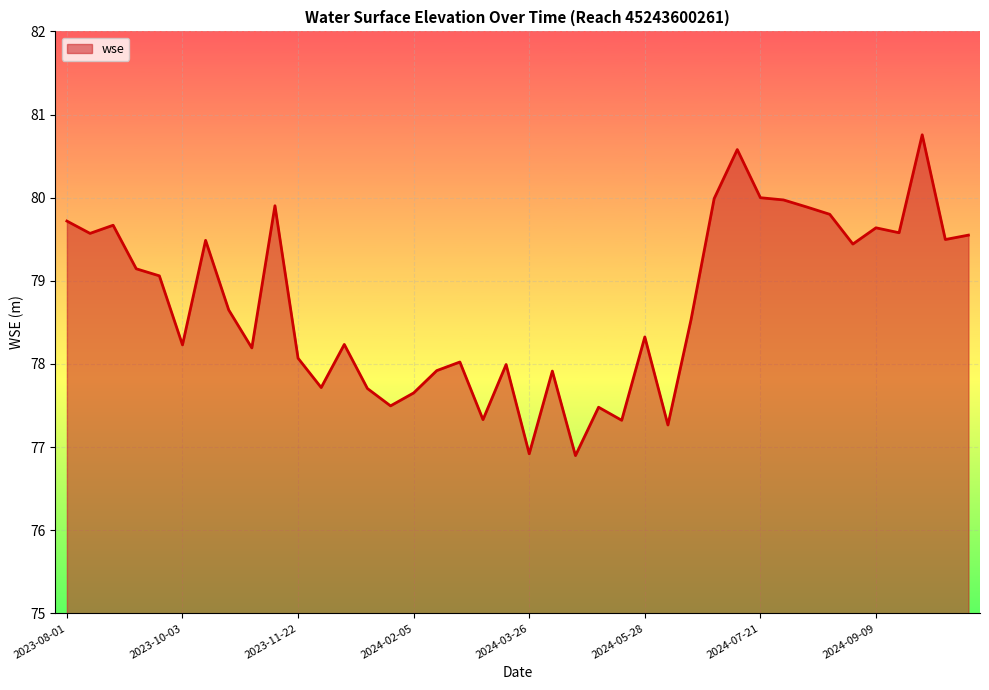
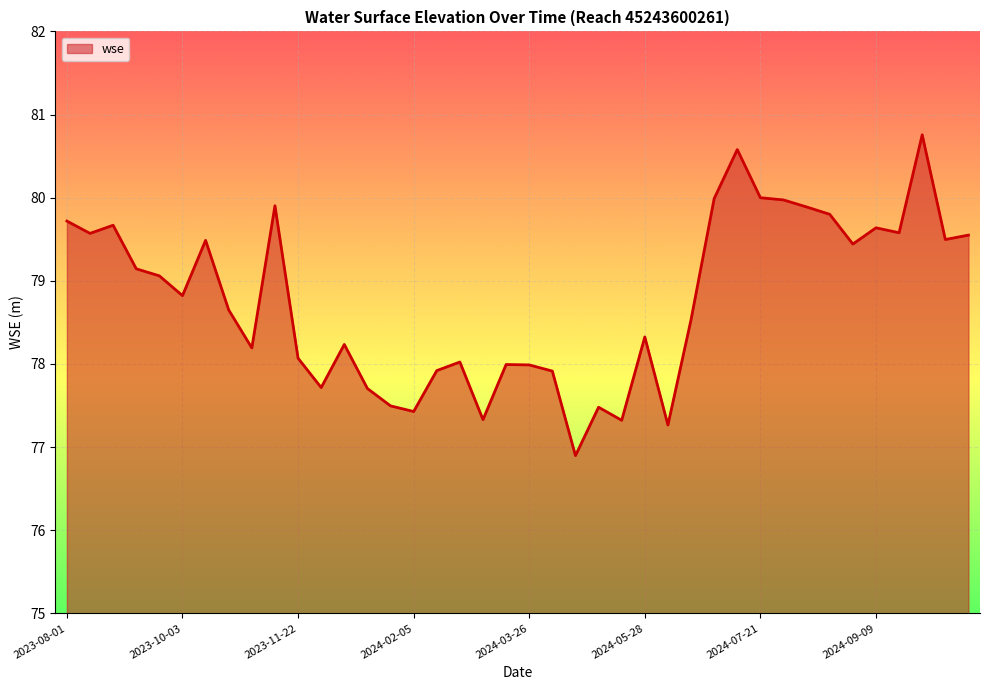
  {
    "2023-08-01": 79.7,
-   "2023-10-03": 78.2,
+   "2023-10-03": 78.8,
    "2023-11-22": 78.1,
-   "2024-02-05": 77.7,
-   "2024-03-26": 76.9,
+   "2024-02-05": 77.4,
+   "2024-03-26": 78.0,
    "2024-05-28": 78.3,
    "2024-07-21": 80.0,
    "2024-09-09": 79.6
  }
